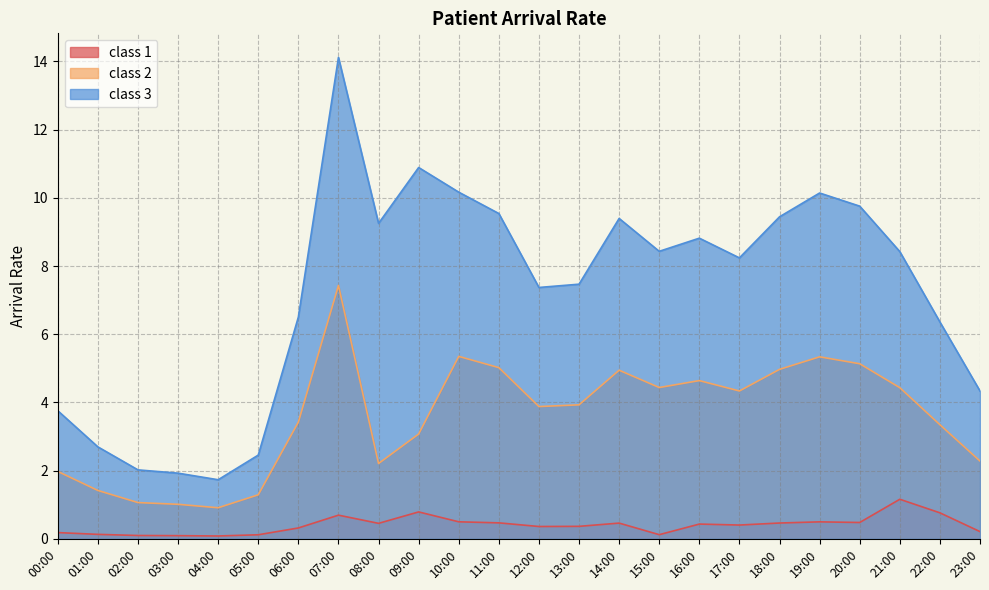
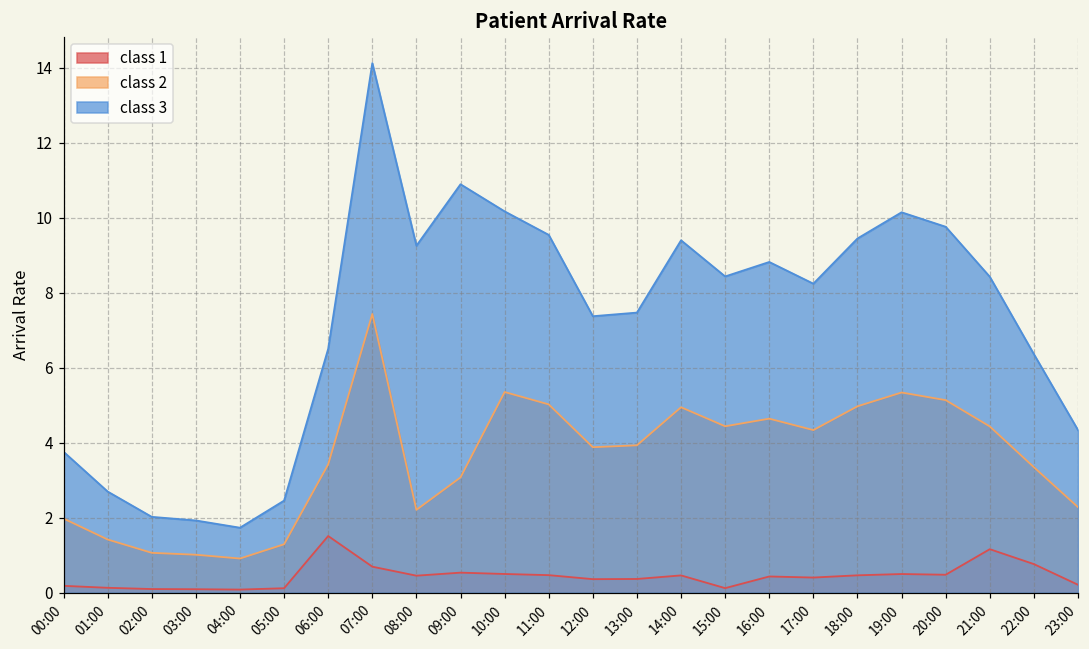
  {
    "class 1": {
      "00:00": 0.2,
      "01:00": 0.1,
      "02:00": 0.1,
      "03:00": 0.1,
      "04:00": 0.1,
      "05:00": 0.1,
-     "06:00": 0.3,
+     "06:00": 1.5,
      "07:00": 0.7,
      "08:00": 0.5,
-     "09:00": 0.8,
+     "09:00": 0.5,
      "10:00": 0.5,
      "11:00": 0.5,
      "12:00": 0.4,
      "13:00": 0.4,
      "14:00": 0.5,
      "15:00": 0.1,
      "16:00": 0.4,
      "17:00": 0.4,
      "18:00": 0.5,
      "19:00": 0.5,
      "20:00": 0.5,
      "21:00": 1.2,
      "22:00": 0.8,
      "23:00": 0.2
    },
    "class 2": {
      "00:00": 2.0,
      "01:00": 1.4,
      "02:00": 1.1,
      "03:00": 1.0,
      "04:00": 0.9,
      "05:00": 1.3,
      "06:00": 3.4,
      "07:00": 7.4,
      "08:00": 2.2,
      "09:00": 3.1,
      "10:00": 5.4,
      "11:00": 5.0,
      "12:00": 3.9,
      "13:00": 3.9,
      "14:00": 4.9,
      "15:00": 4.4,
      "16:00": 4.6,
      "17:00": 4.3,
      "18:00": 5.0,
      "19:00": 5.3,
      "20:00": 5.1,
      "21:00": 4.4,
      "22:00": 3.3,
      "23:00": 2.3
    },
    "class 3": {
      "00:00": 3.8,
      "01:00": 2.7,
      "02:00": 2.0,
      "03:00": 1.9,
      "04:00": 1.7,
      "05:00": 2.5,
      "06:00": 6.5,
      "07:00": 14.1,
      "08:00": 9.3,
      "09:00": 10.9,
      "10:00": 10.2,
      "11:00": 9.5,
      "12:00": 7.4,
      "13:00": 7.5,
      "14:00": 9.4,
      "15:00": 8.4,
      "16:00": 8.8,
      "17:00": 8.2,
      "18:00": 9.4,
      "19:00": 10.1,
      "20:00": 9.8,
      "21:00": 8.4,
      "22:00": 6.4,
      "23:00": 4.3
    }
  }
